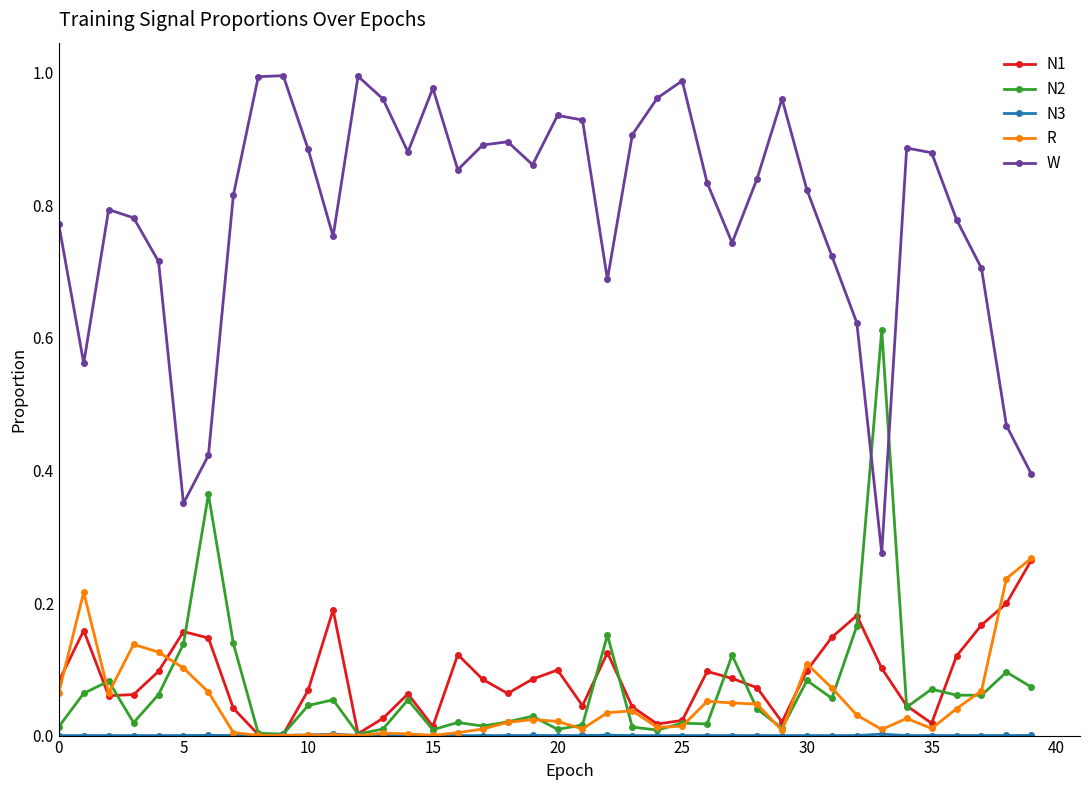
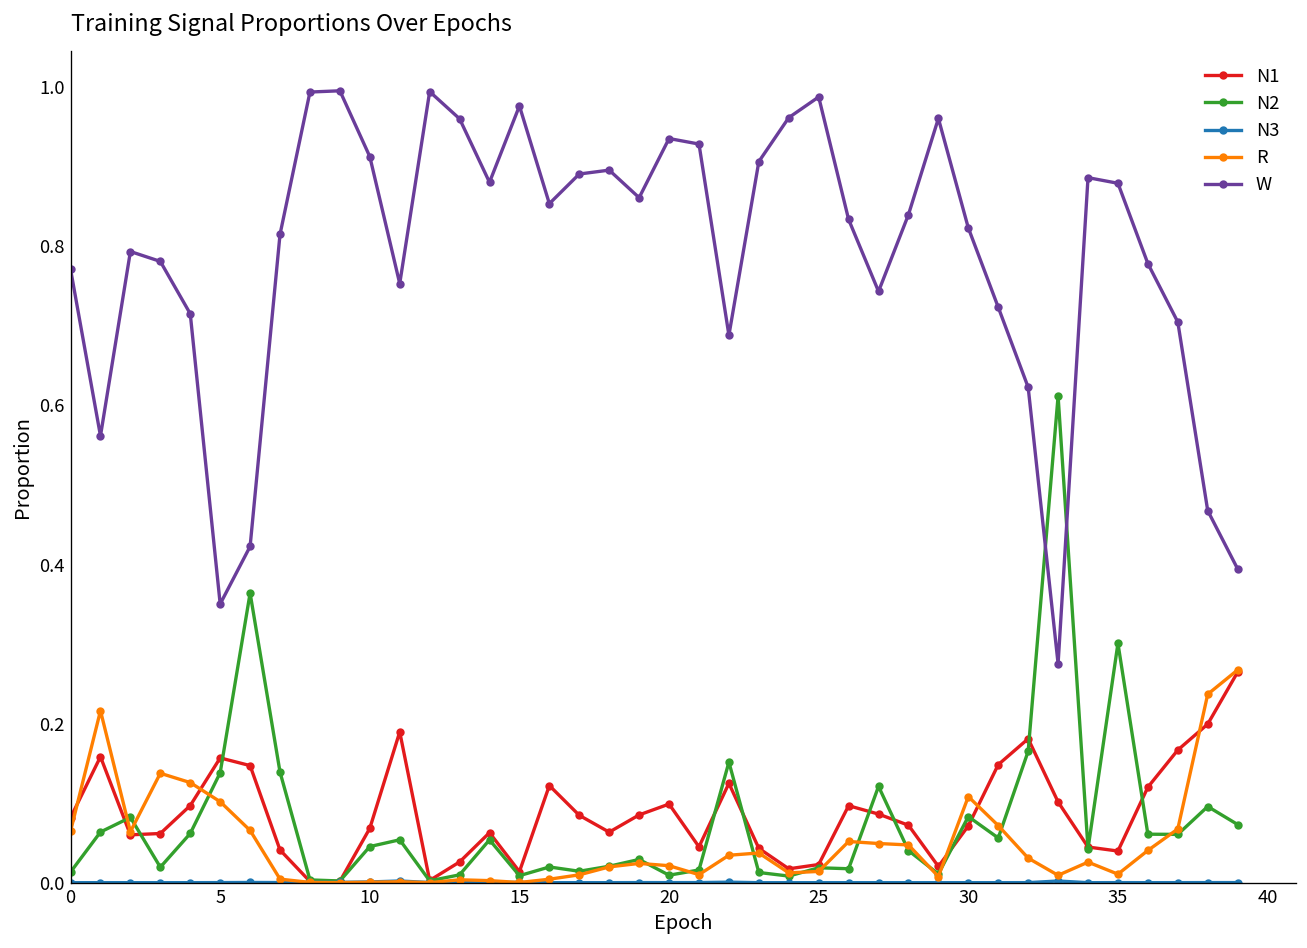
  {
    "N1": {
      "0": 0.08,
      "5": 0.16,
      "10": 0.07,
      "15": 0.01,
      "20": 0.10,
      "25": 0.02,
-     "30": 0.10,
-     "35": 0.02
+     "30": 0.07,
+     "35": 0.04
    },
    "N2": {
      "0": 0.01,
      "5": 0.14,
      "10": 0.05,
      "15": 0.01,
      "20": 0.01,
      "25": 0.02,
      "30": 0.08,
-     "35": 0.07
+     "35": 0.30
    },
    "N3": {
      "0": 0.00,
      "5": 0.00,
      "20": 0.00,
      "25": 0.00,
      "30": 0.00,
      "35": 0.00
    },
    "R": {
      "0": 0.06,
      "5": 0.10,
      "20": 0.02,
      "25": 0.01,
      "30": 0.11,
      "35": 0.01
    },
    "W": {
      "0": 0.77,
      "5": 0.35,
-     "10": 0.88,
+     "10": 0.91,
      "15": 0.98,
      "20": 0.94,
      "25": 0.99,
      "30": 0.82,
      "35": 0.88
    }
  }
